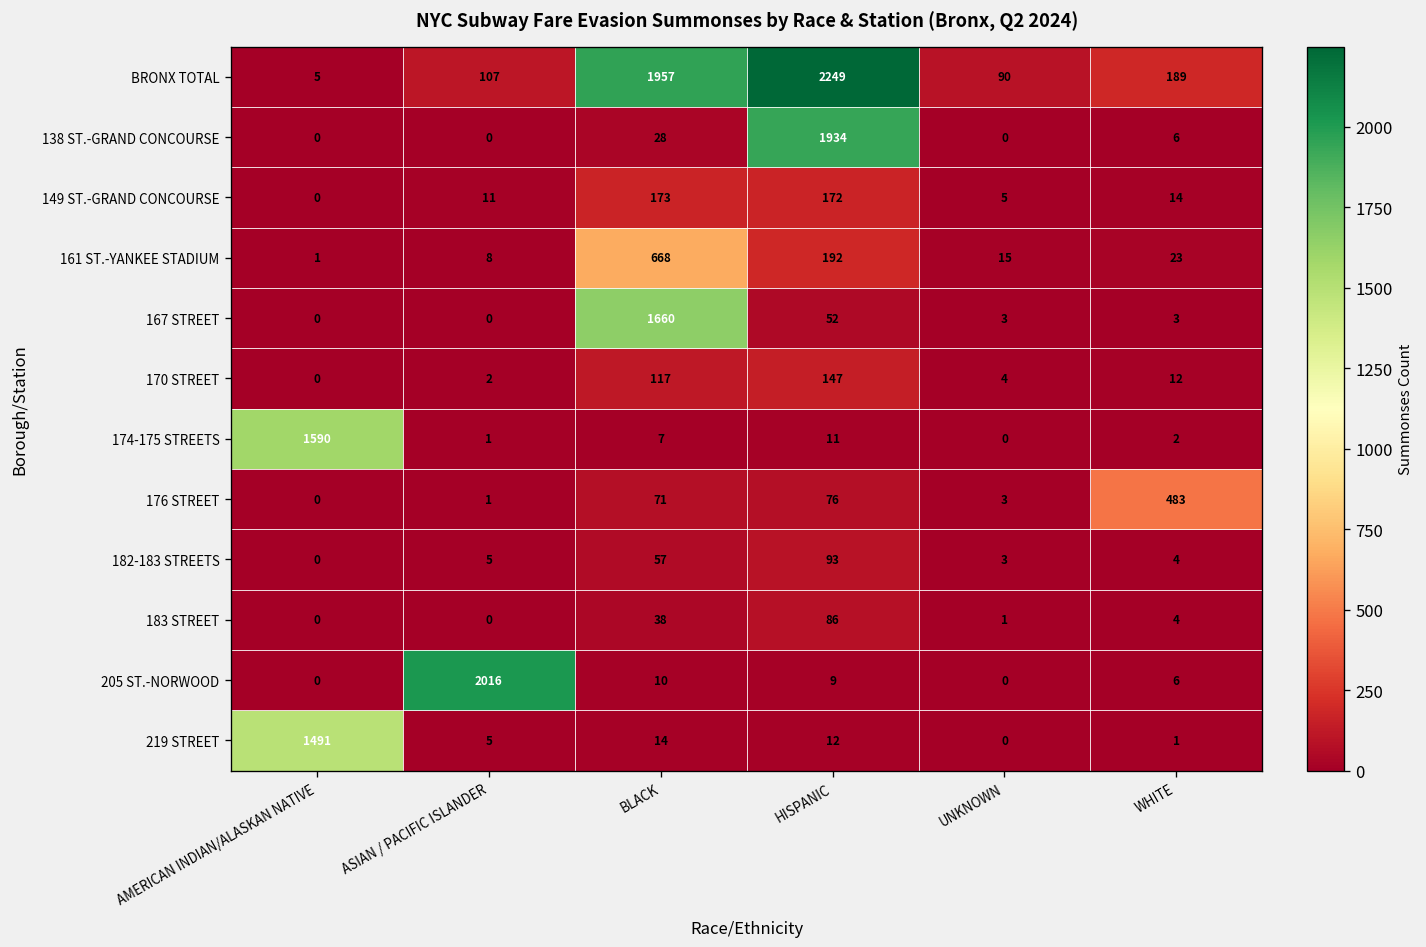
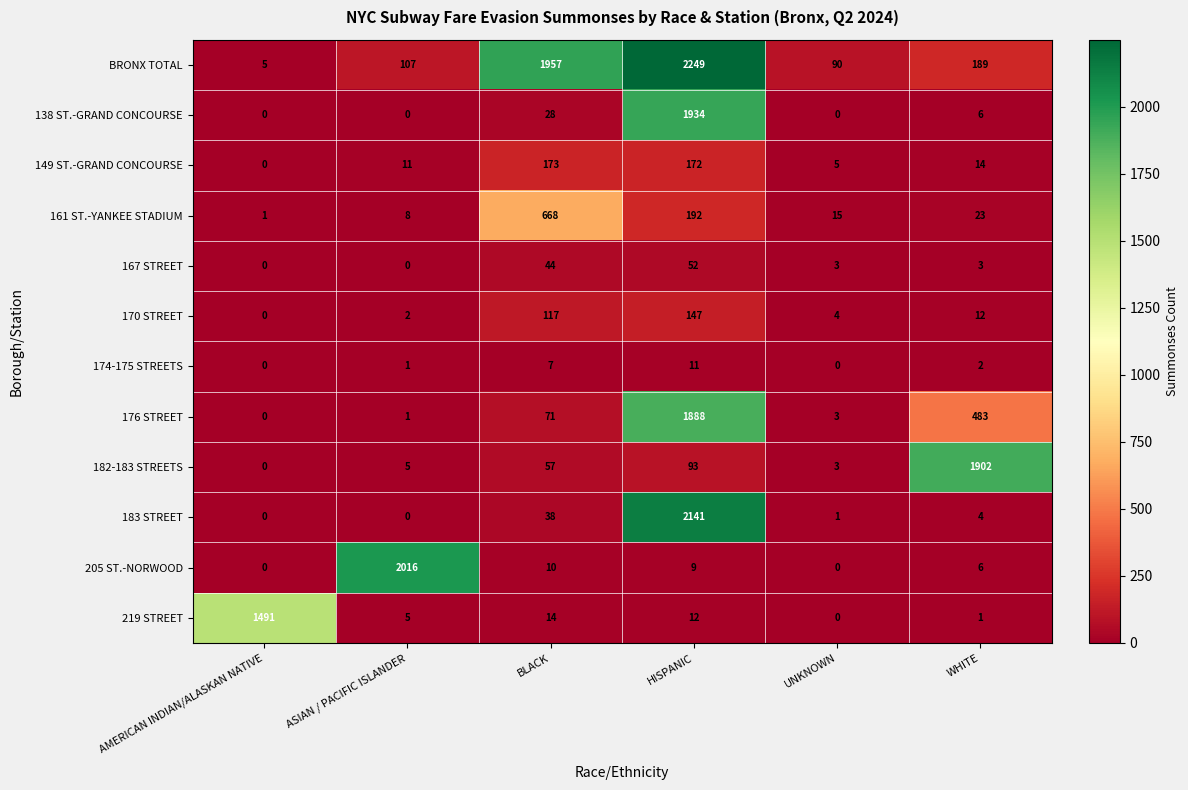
  {
    "BRONX TOTAL": {
      "AMERICAN INDIAN/ALASKAN NATIVE": 5,
      "ASIAN / PACIFIC ISLANDER": 107,
      "BLACK": 1957,
      "HISPANIC": 2249,
      "UNKNOWN": 90,
      "WHITE": 189
    },
    "138 ST.-GRAND CONCOURSE": {
      "AMERICAN INDIAN/ALASKAN NATIVE": 0,
      "ASIAN / PACIFIC ISLANDER": 0,
      "BLACK": 28,
      "HISPANIC": 1934,
      "UNKNOWN": 0,
      "WHITE": 6
    },
    "149 ST.-GRAND CONCOURSE": {
      "AMERICAN INDIAN/ALASKAN NATIVE": 0,
      "ASIAN / PACIFIC ISLANDER": 11,
      "BLACK": 173,
      "HISPANIC": 172,
      "UNKNOWN": 5,
      "WHITE": 14
    },
    "161 ST.-YANKEE STADIUM": {
      "AMERICAN INDIAN/ALASKAN NATIVE": 1,
      "ASIAN / PACIFIC ISLANDER": 8,
      "BLACK": 668,
      "HISPANIC": 192,
      "UNKNOWN": 15,
      "WHITE": 23
    },
    "167 STREET": {
      "AMERICAN INDIAN/ALASKAN NATIVE": 0,
      "ASIAN / PACIFIC ISLANDER": 0,
-     "BLACK": 1660,
+     "BLACK": 44,
      "HISPANIC": 52,
      "UNKNOWN": 3,
      "WHITE": 3
    },
    "170 STREET": {
      "AMERICAN INDIAN/ALASKAN NATIVE": 0,
      "ASIAN / PACIFIC ISLANDER": 2,
      "BLACK": 117,
      "HISPANIC": 147,
      "UNKNOWN": 4,
      "WHITE": 12
    },
    "174-175 STREETS": {
-     "AMERICAN INDIAN/ALASKAN NATIVE": 1590,
+     "AMERICAN INDIAN/ALASKAN NATIVE": 0,
      "ASIAN / PACIFIC ISLANDER": 1,
      "BLACK": 7,
      "HISPANIC": 11,
      "UNKNOWN": 0,
      "WHITE": 2
    },
    "176 STREET": {
      "AMERICAN INDIAN/ALASKAN NATIVE": 0,
      "ASIAN / PACIFIC ISLANDER": 1,
      "BLACK": 71,
-     "HISPANIC": 76,
+     "HISPANIC": 1888,
      "UNKNOWN": 3,
      "WHITE": 483
    },
    "182-183 STREETS": {
      "AMERICAN INDIAN/ALASKAN NATIVE": 0,
      "ASIAN / PACIFIC ISLANDER": 5,
      "BLACK": 57,
      "HISPANIC": 93,
      "UNKNOWN": 3,
-     "WHITE": 4
+     "WHITE": 1902
    },
    "183 STREET": {
      "AMERICAN INDIAN/ALASKAN NATIVE": 0,
      "ASIAN / PACIFIC ISLANDER": 0,
      "BLACK": 38,
-     "HISPANIC": 86,
+     "HISPANIC": 2141,
      "UNKNOWN": 1,
      "WHITE": 4
    },
    "205 ST.-NORWOOD": {
      "AMERICAN INDIAN/ALASKAN NATIVE": 0,
      "ASIAN / PACIFIC ISLANDER": 2016,
      "BLACK": 10,
      "HISPANIC": 9,
      "UNKNOWN": 0,
      "WHITE": 6
    },
    "219 STREET": {
      "AMERICAN INDIAN/ALASKAN NATIVE": 1491,
      "ASIAN / PACIFIC ISLANDER": 5,
      "BLACK": 14,
      "HISPANIC": 12,
      "UNKNOWN": 0,
      "WHITE": 1
    }
  }
